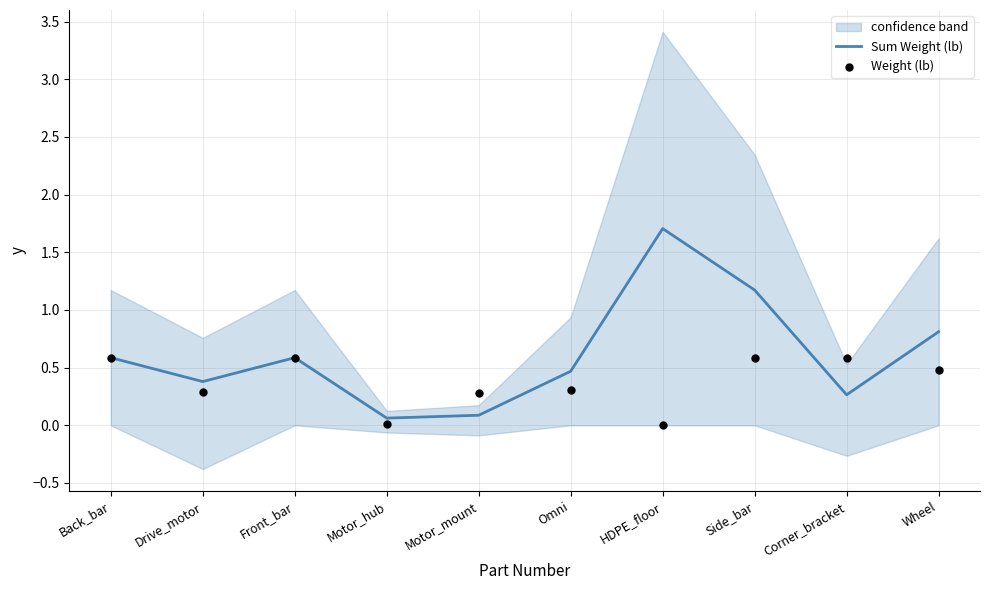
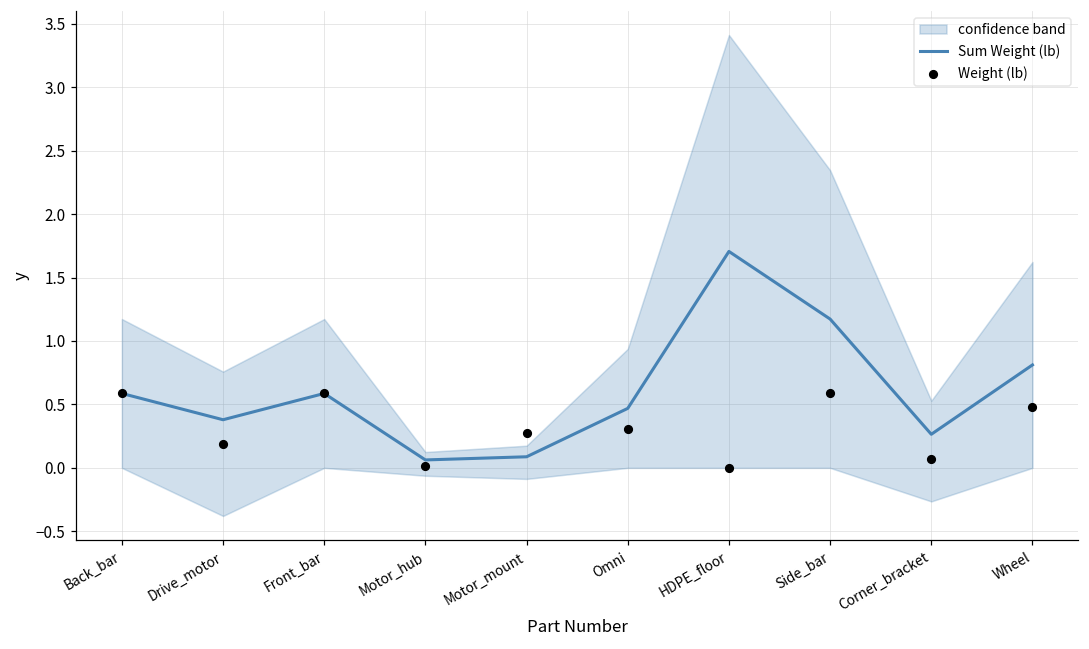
  {
    "Weight (lb)": {
-     "Drive_motor": 0.29,
-     "Corner_bracket": 0.58
+     "Drive_motor": 0.19,
+     "Corner_bracket": 0.07
    }
  }
